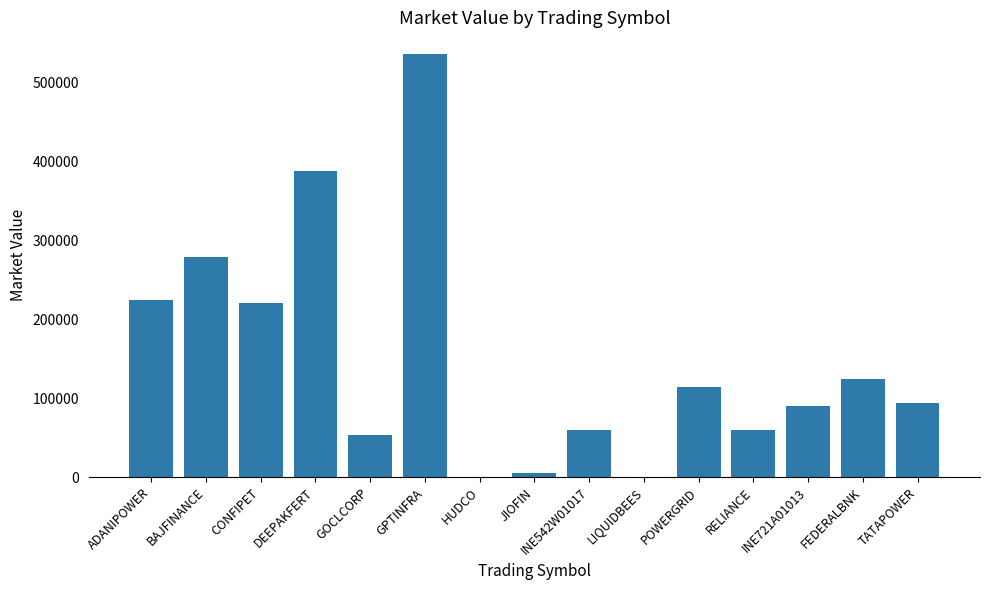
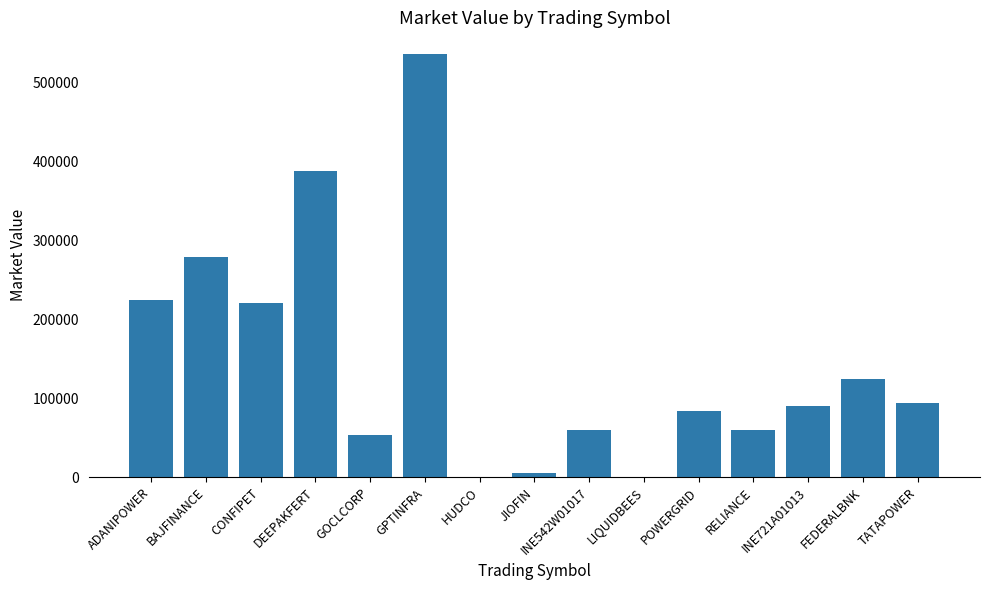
  {
    "ADANIPOWER": 220000,
    "BAJFINANCE": 280000,
    "CONFIPET": 220000,
    "DEEPAKFERT": 390000,
    "GOCLCORP": 50000,
    "GPTINFRA": 540000,
    "HUDCO": 0,
    "JIOFIN": 10000,
    "INE542W01017": 60000,
-   "POWERGRID": 110000,
+   "POWERGRID": 80000,
    "RELIANCE": 60000,
    "INE721A01013": 90000,
    "FEDERALBNK": 120000,
    "TATAPOWER": 90000
  }
